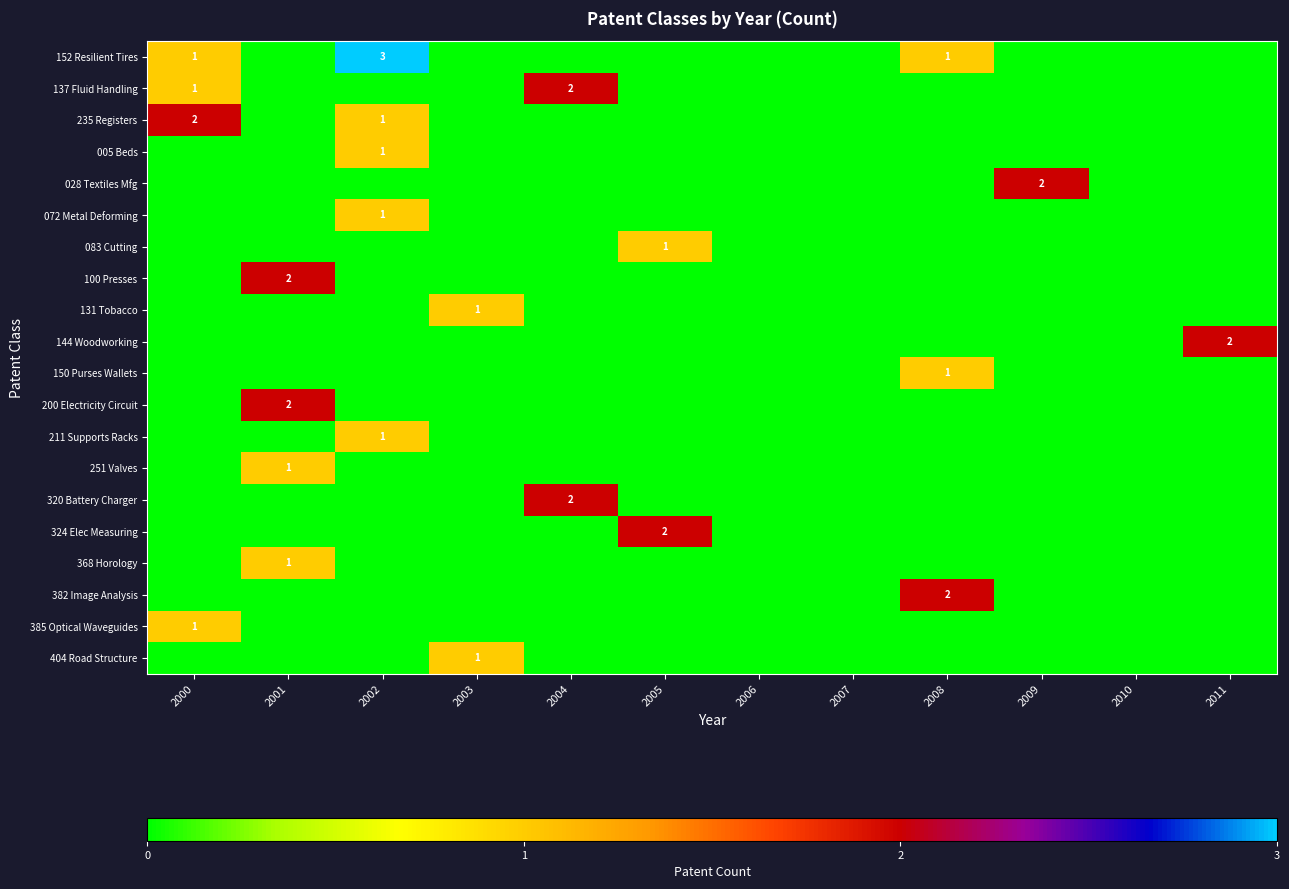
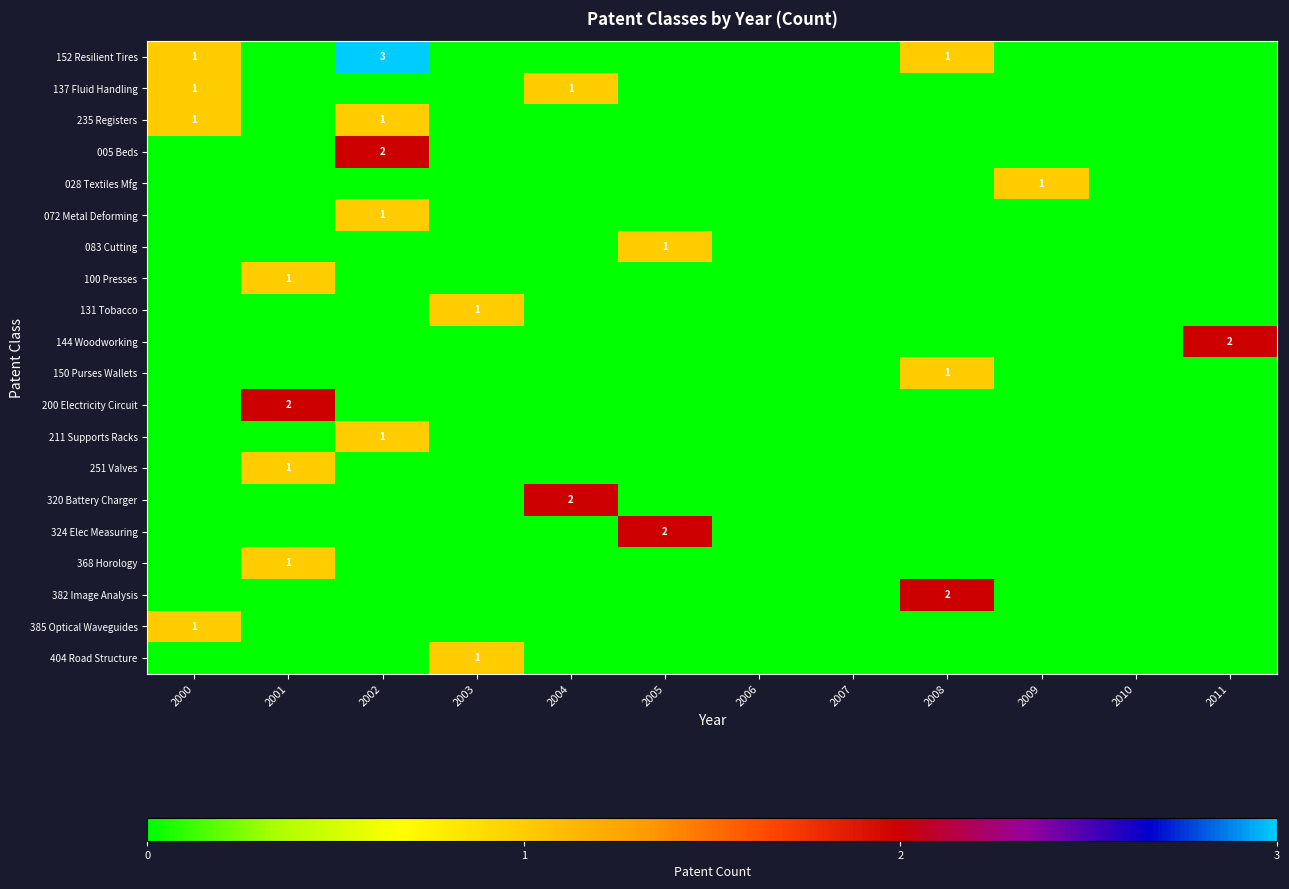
  {
    "152 Resilient Tires": {
      "2000": 1,
      "2002": 3,
      "2008": 1
    },
    "137 Fluid Handling": {
      "2000": 1,
-     "2004": 2
+     "2004": 1
    },
    "235 Registers": {
-     "2000": 2,
+     "2000": 1,
      "2002": 1
    },
    "005 Beds": {
-     "2002": 1
+     "2002": 2
    },
    "028 Textiles Mfg": {
-     "2009": 2
+     "2009": 1
    },
    "072 Metal Deforming": {
      "2002": 1
    },
    "083 Cutting": {
      "2005": 1
    },
    "100 Presses": {
-     "2001": 2
+     "2001": 1
    },
    "131 Tobacco": {
      "2003": 1
    },
    "144 Woodworking": {
      "2011": 2
    },
    "150 Purses Wallets": {
      "2008": 1
    },
    "200 Electricity Circuit": {
      "2001": 2
    },
    "211 Supports Racks": {
      "2002": 1
    },
    "251 Valves": {
      "2001": 1
    },
    "320 Battery Charger": {
      "2004": 2
    },
    "324 Elec Measuring": {
      "2005": 2
    },
    "368 Horology": {
      "2001": 1
    },
    "382 Image Analysis": {
      "2008": 2
    },
    "385 Optical Waveguides": {
      "2000": 1
    },
    "404 Road Structure": {
      "2003": 1
    }
  }
